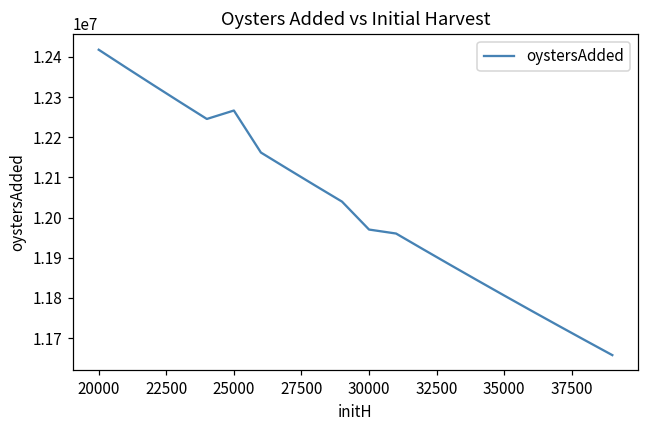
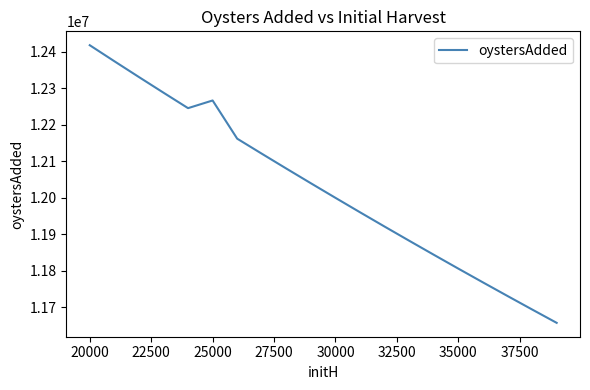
  {
    "20000": 12420000,
    "25000": 12270000,
-   "30000": 11970000,
+   "30000": 12000000,
    "35000": 11810000
  }
